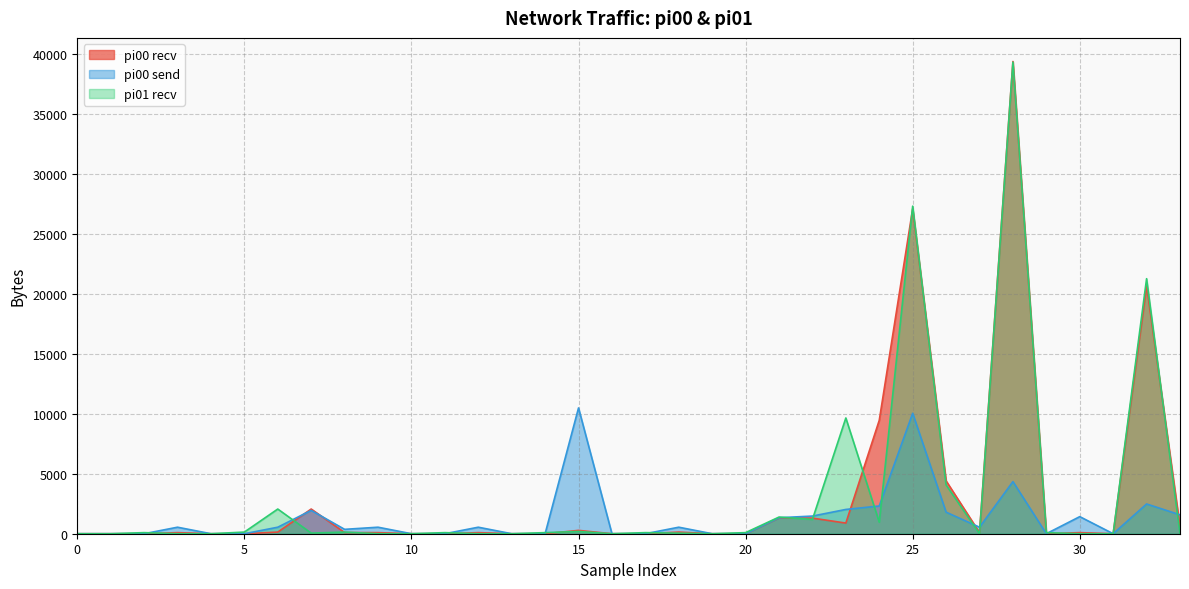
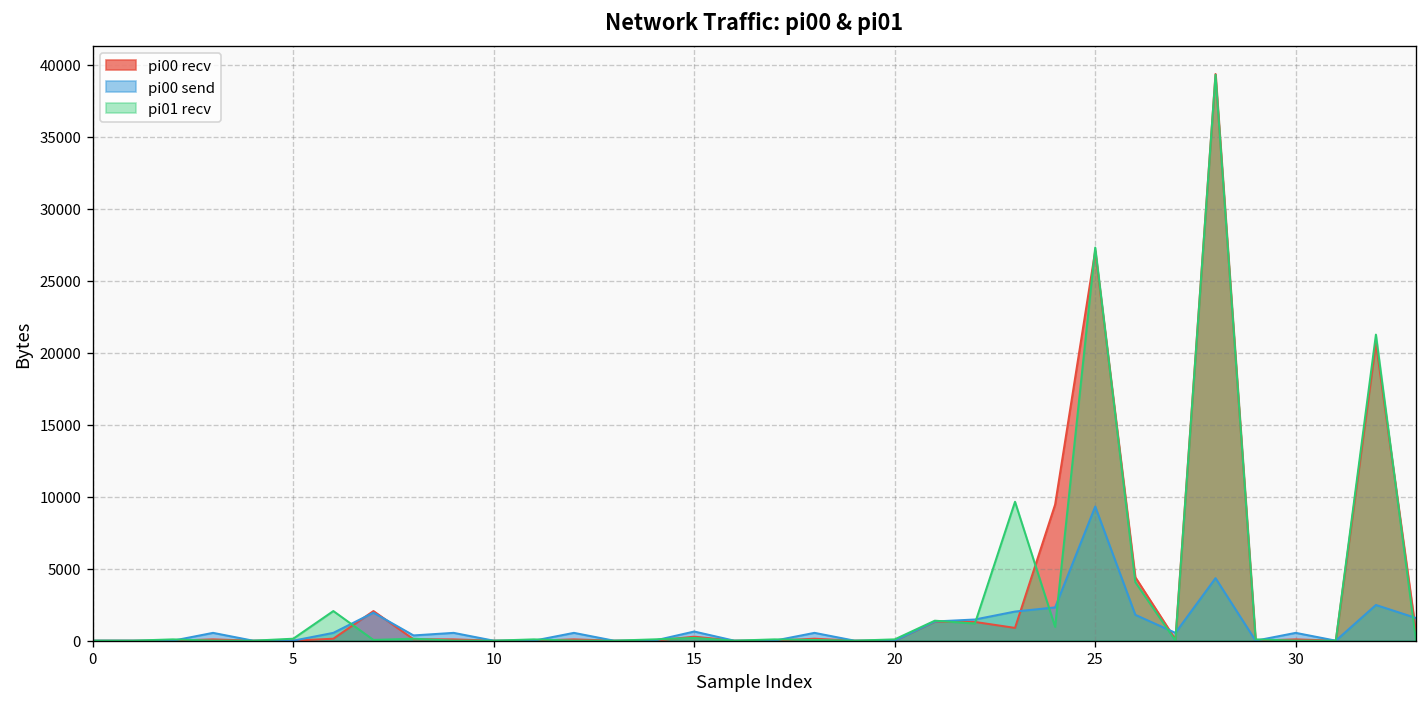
  {
    "pi00 recv": {
      "25": 27100
    },
    "pi00 send": {
-     "15": 10500,
-     "25": 10000,
-     "30": 1400
+     "15": 600,
+     "25": 9300,
+     "30": 500
    },
    "pi01 recv": {
      "25": 27300
    }
  }
